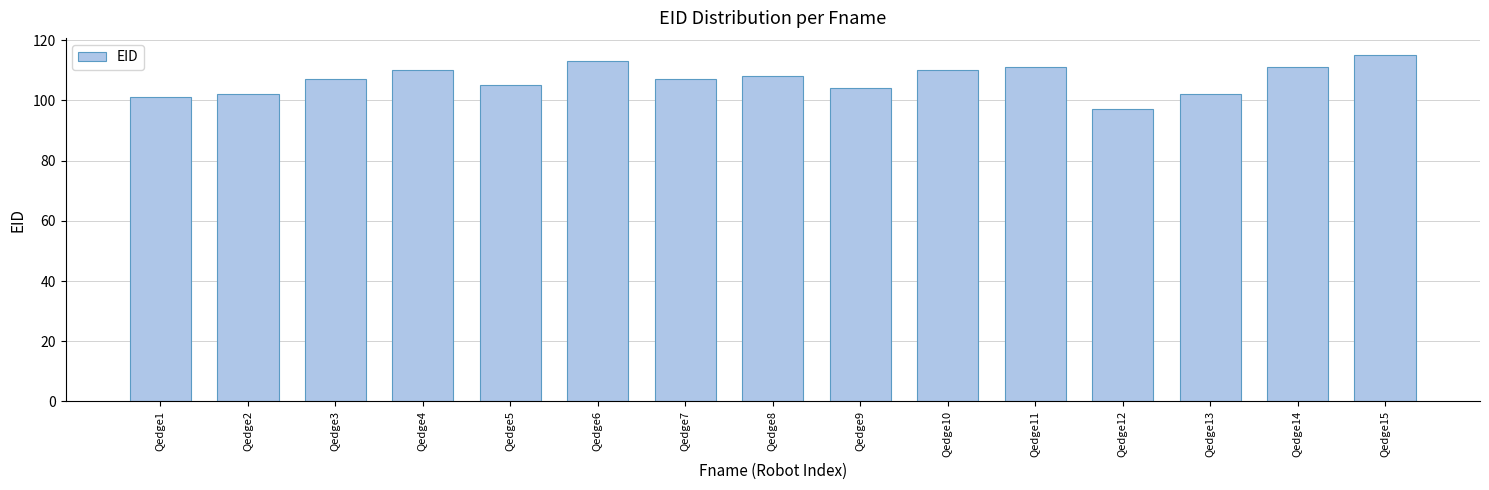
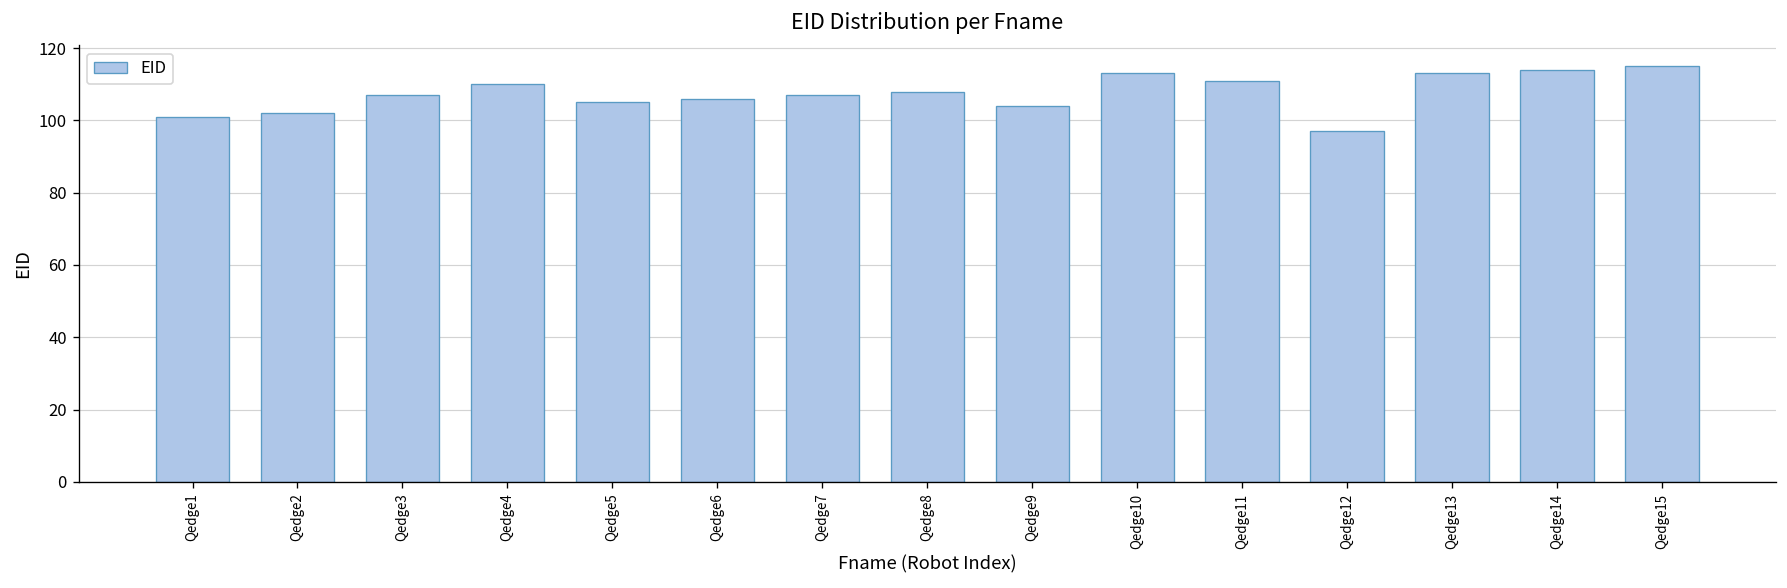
  {
    "Qedge1": 101,
    "Qedge2": 102,
    "Qedge3": 107,
    "Qedge4": 110,
    "Qedge5": 105,
-   "Qedge6": 113,
+   "Qedge6": 106,
    "Qedge7": 107,
    "Qedge8": 108,
    "Qedge9": 104,
-   "Qedge10": 110,
+   "Qedge10": 113,
    "Qedge11": 111,
    "Qedge12": 97,
-   "Qedge13": 102,
-   "Qedge14": 111,
+   "Qedge13": 113,
+   "Qedge14": 114,
    "Qedge15": 115
  }
